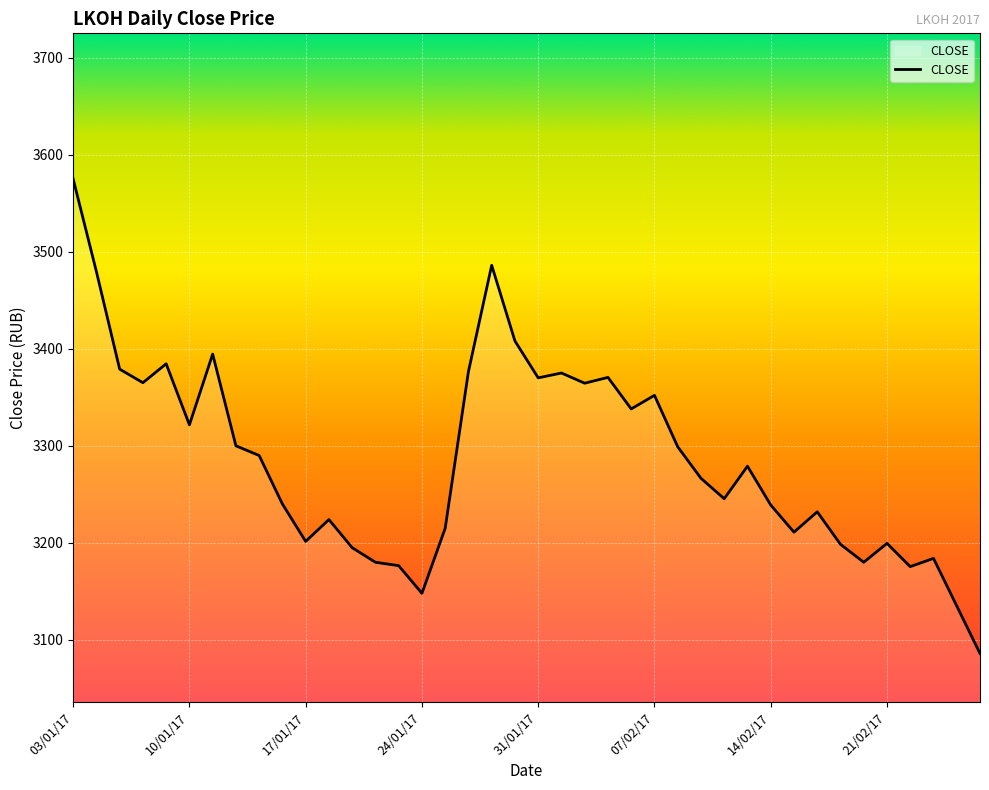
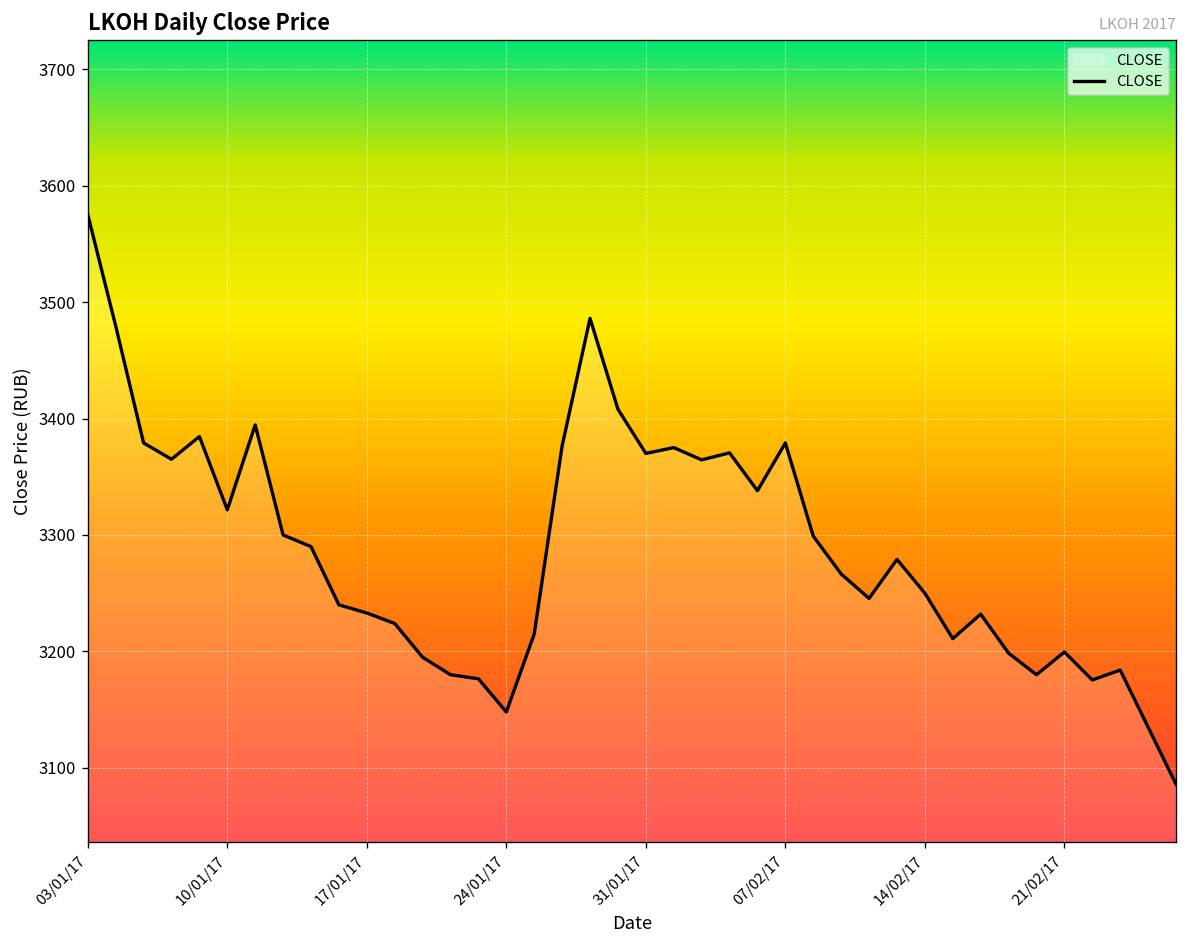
  {
    "03/01/17": 3580,
    "10/01/17": 3320,
-   "17/01/17": 3200,
+   "17/01/17": 3230,
    "24/01/17": 3150,
    "31/01/17": 3370,
-   "07/02/17": 3350,
-   "14/02/17": 3240,
+   "07/02/17": 3380,
+   "14/02/17": 3250,
    "21/02/17": 3200
  }
